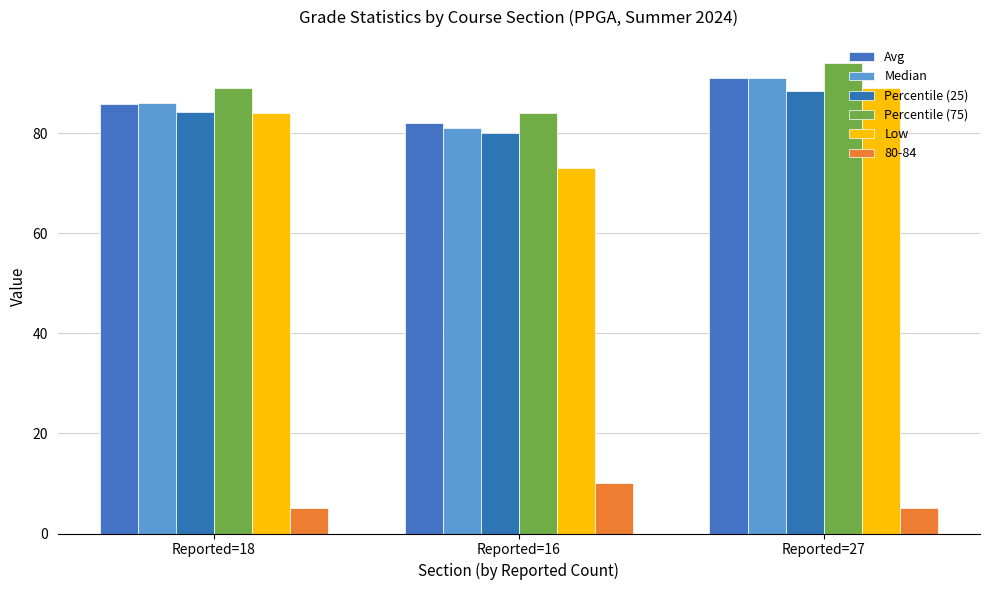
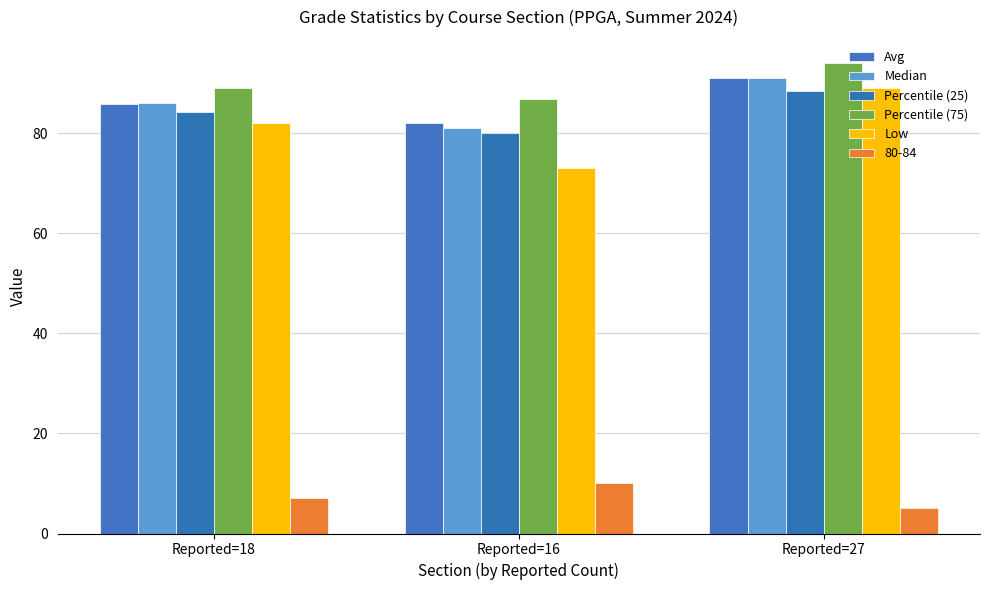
  {
    "Percentile (75)": {
      "Reported=18": 89,
-     "Reported=16": 84,
+     "Reported=16": 87,
      "Reported=27": 94
    },
    "Low": {
-     "Reported=18": 84,
+     "Reported=18": 82,
      "Reported=16": 73,
      "Reported=27": 89
    },
    "80-84": {
-     "Reported=18": 5,
+     "Reported=18": 7,
      "Reported=16": 10,
      "Reported=27": 5
    }
  }
